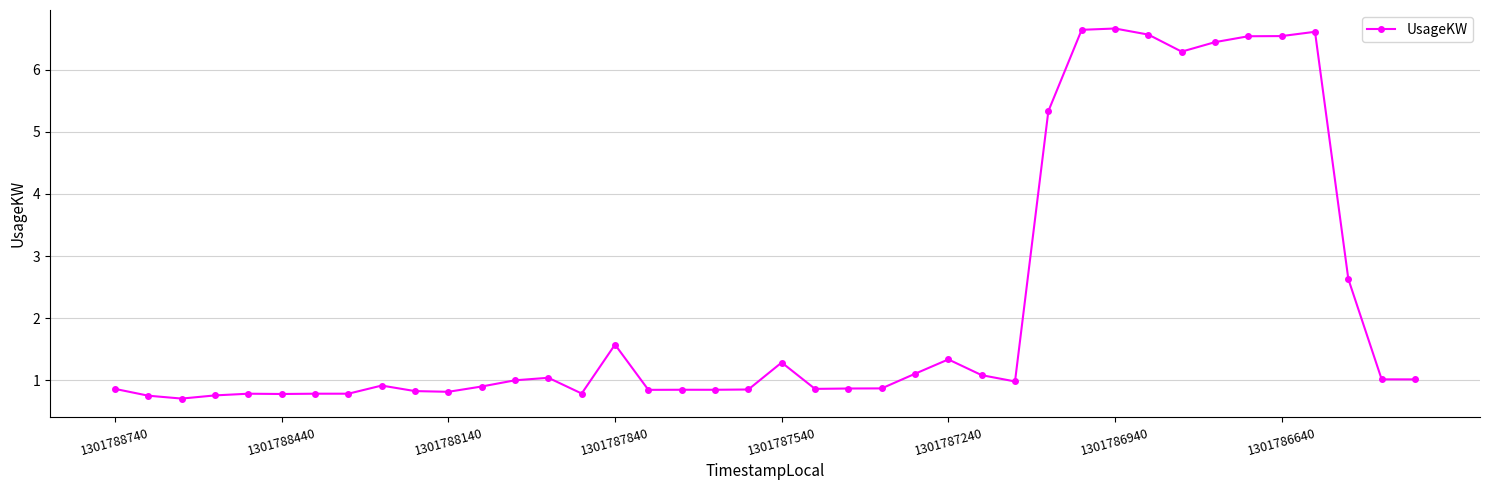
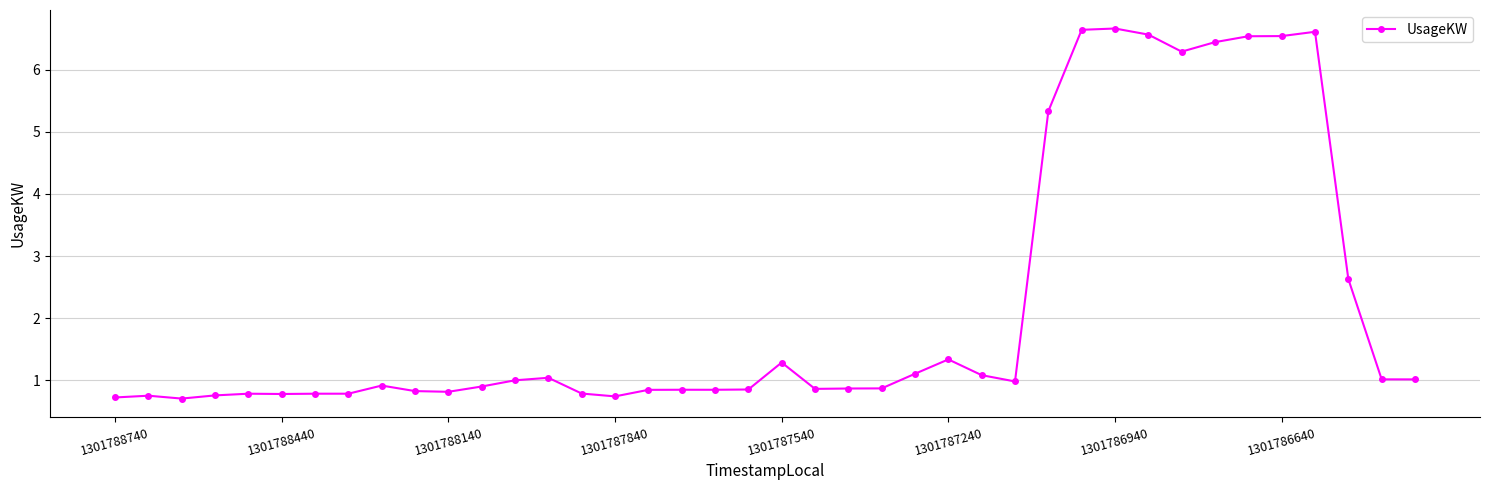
  {
-   "1301788740": 0.9,
+   "1301788740": 0.7,
    "1301788440": 0.8,
    "1301788140": 0.8,
-   "1301787840": 1.6,
+   "1301787840": 0.7,
    "1301787540": 1.3,
    "1301787240": 1.3,
    "1301786940": 6.7,
    "1301786640": 6.5
  }
